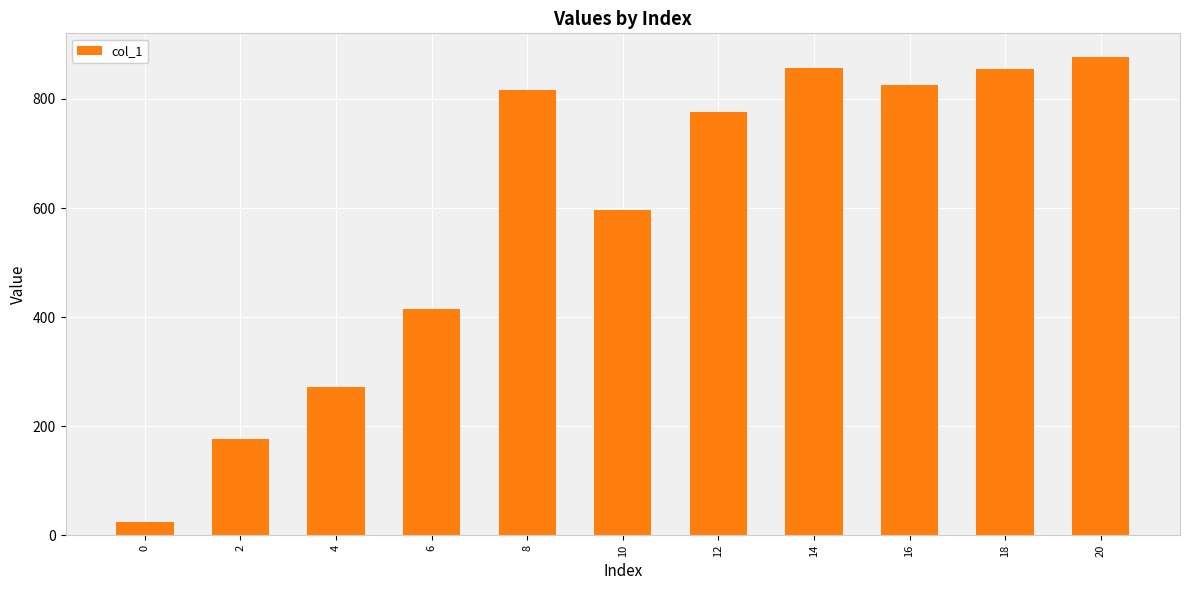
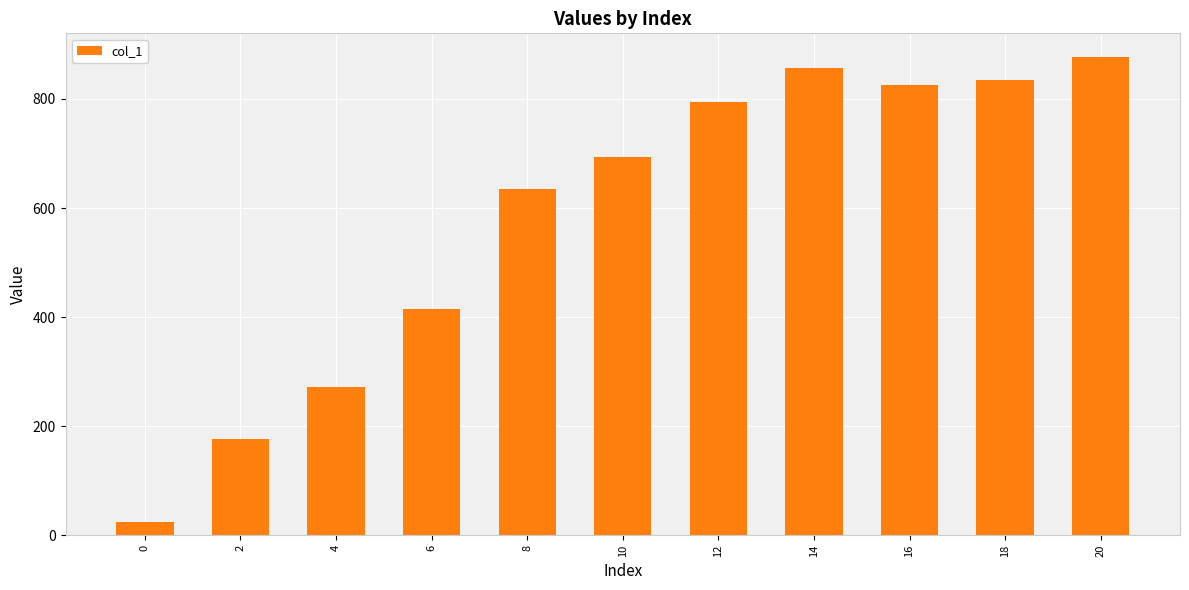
  {
    "0": 20,
    "2": 180,
    "4": 270,
    "6": 410,
-   "8": 820,
-   "10": 600,
-   "12": 780,
+   "8": 640,
+   "10": 690,
+   "12": 790,
    "14": 860,
    "16": 820,
-   "18": 860,
+   "18": 830,
    "20": 880
  }
